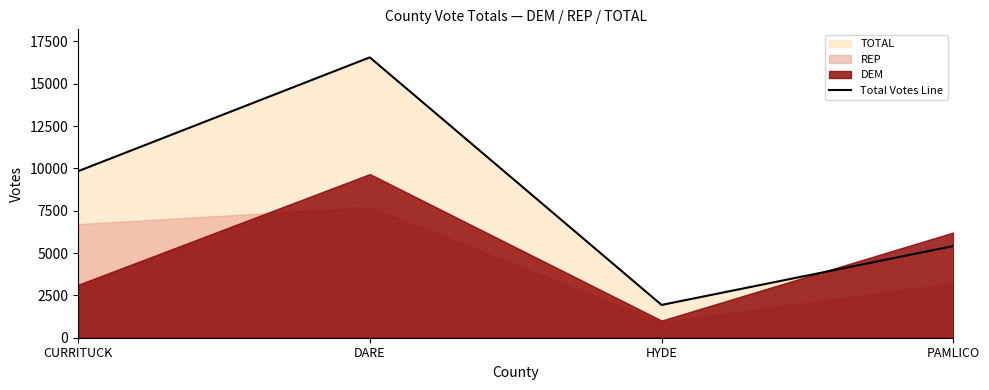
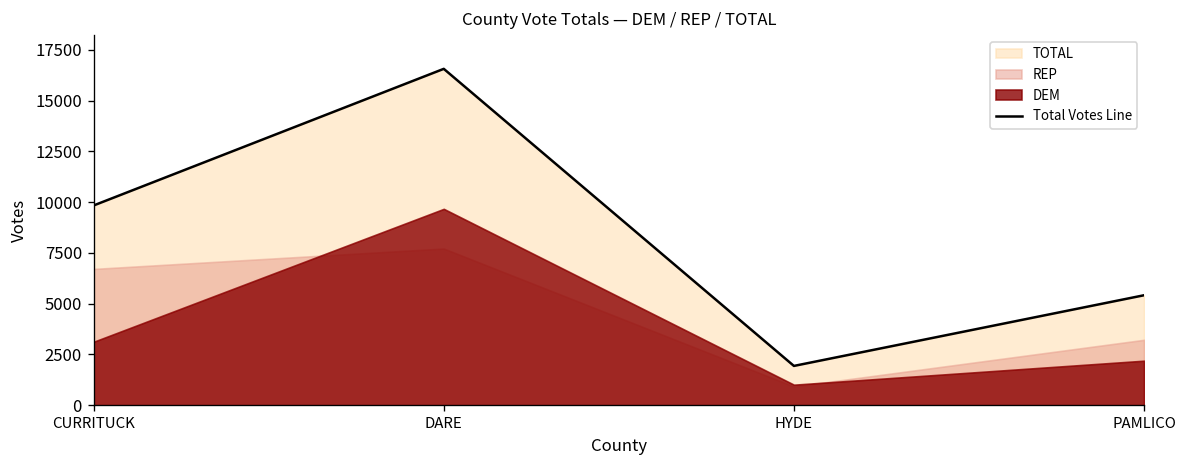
  {
    "DEM": {
      "CURRITUCK": 3100,
      "DARE": 9700,
-     "PAMLICO": 6200
+     "PAMLICO": 2200
    }
  }
